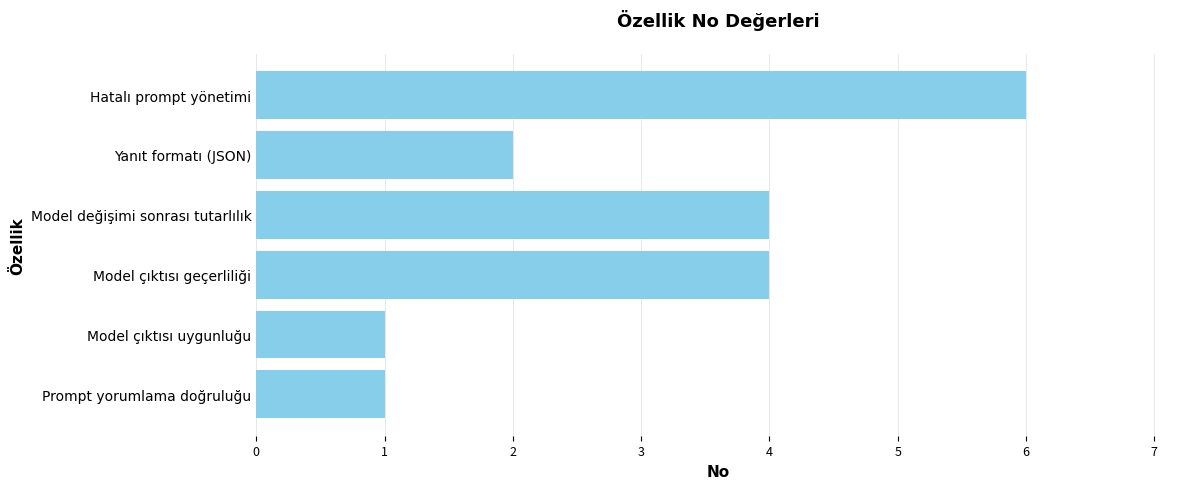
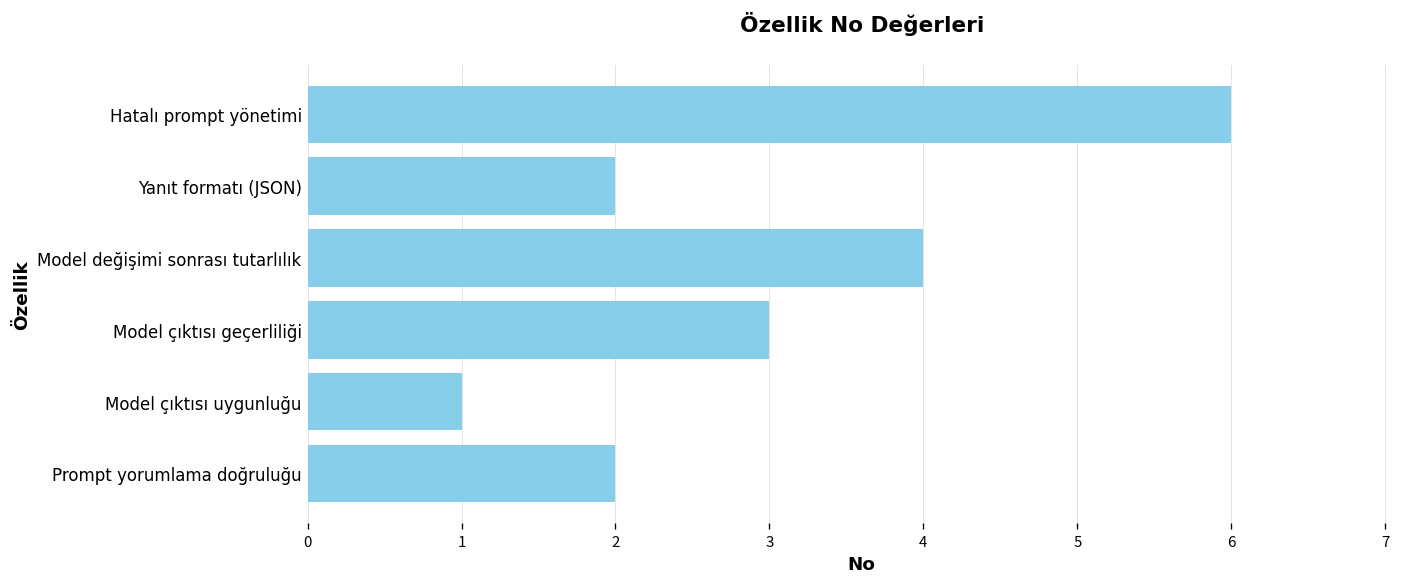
  {
    "Hatalı prompt yönetimi": 6,
    "Yanıt formatı (JSON)": 2,
    "Model değişimi sonrası tutarlılık": 4,
-   "Model çıktısı geçerliliği": 4,
+   "Model çıktısı geçerliliği": 3,
    "Model çıktısı uygunluğu": 1,
-   "Prompt yorumlama doğruluğu": 1
+   "Prompt yorumlama doğruluğu": 2
  }
